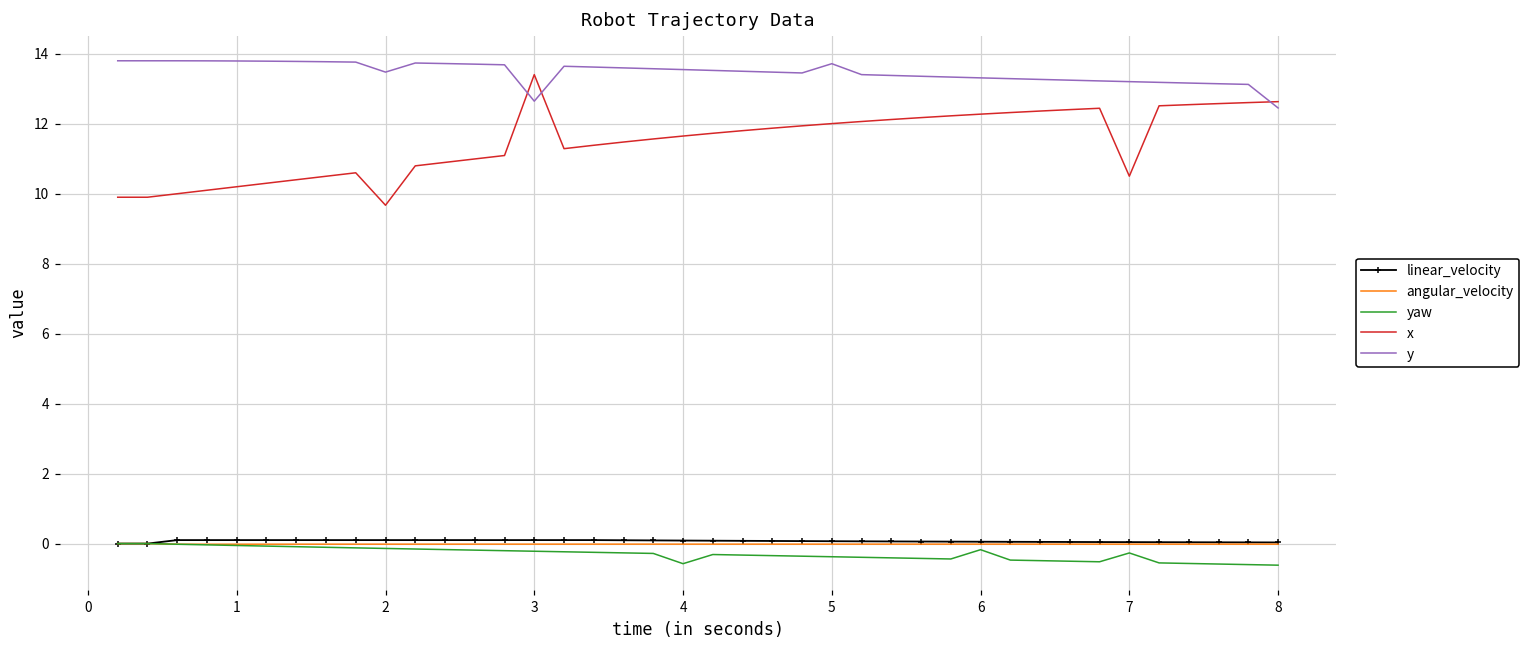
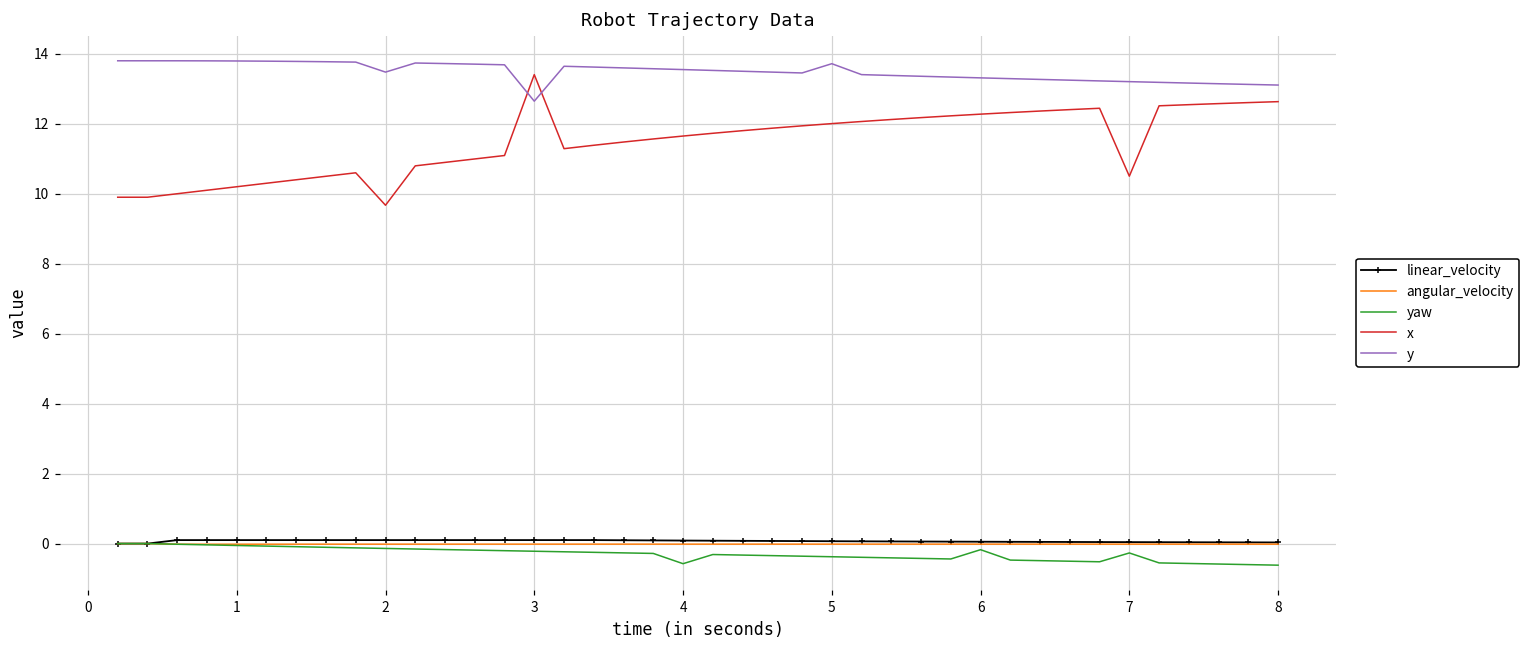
  {
    "linear_velocity": {
      "1": 0.1,
      "2": 0.1,
      "3": 0.1,
      "4": 0.1,
      "5": 0.1
    },
    "angular_velocity": {
      "2": 0.0,
      "3": 0.0,
      "4": 0.0,
      "5": 0.0
    },
    "yaw": {
      "2": -0.1,
      "3": -0.2,
      "4": -0.6,
      "5": -0.4,
      "6": -0.2,
      "7": -0.3,
      "8": -0.6
    },
    "x": {
      "1": 10.2,
      "2": 9.7,
      "3": 13.4,
      "4": 11.6,
      "5": 12.0,
      "6": 12.3,
      "7": 10.5,
      "8": 12.6
    },
    "y": {
      "1": 13.8,
      "2": 13.5,
      "3": 12.6,
      "4": 13.5,
      "5": 13.7,
      "6": 13.3,
      "7": 13.2,
-     "8": 12.5
+     "8": 13.1
    }
  }
